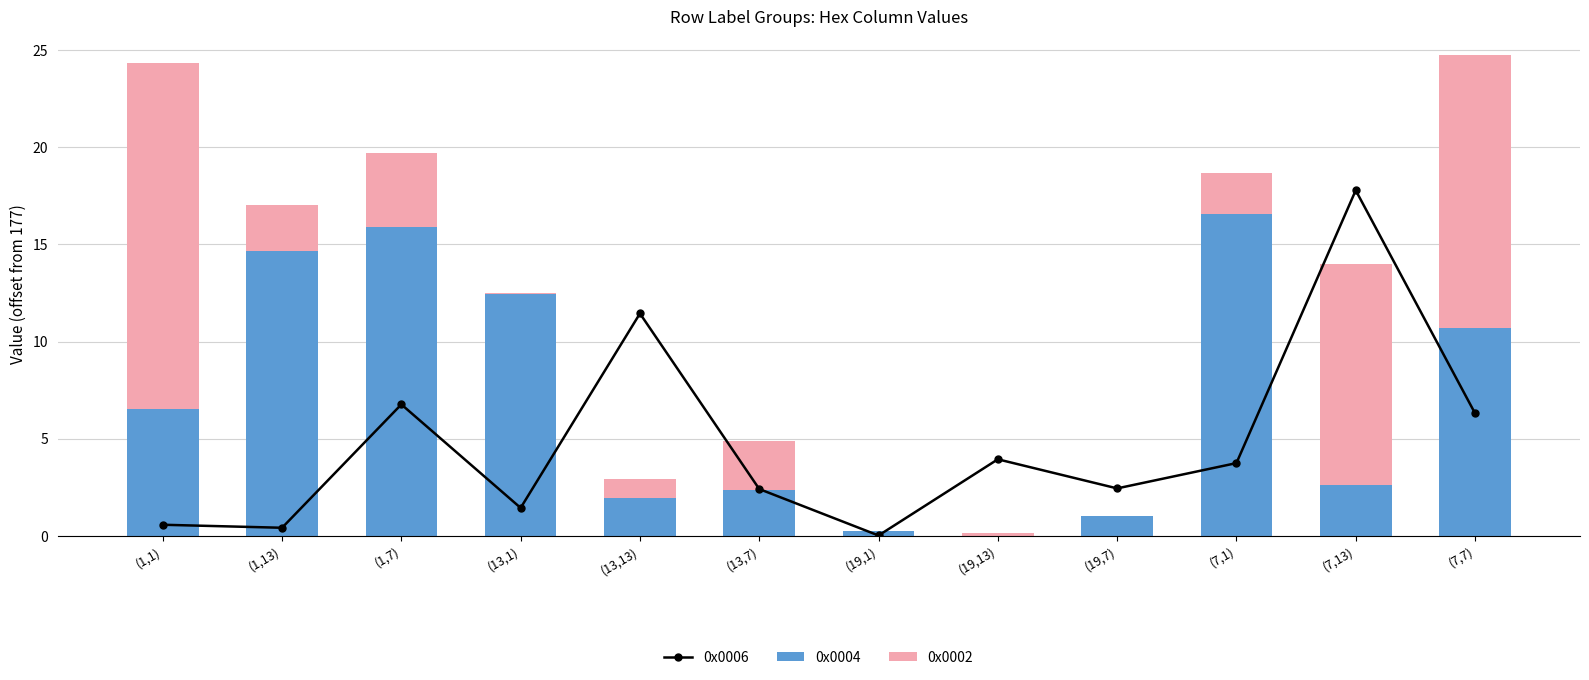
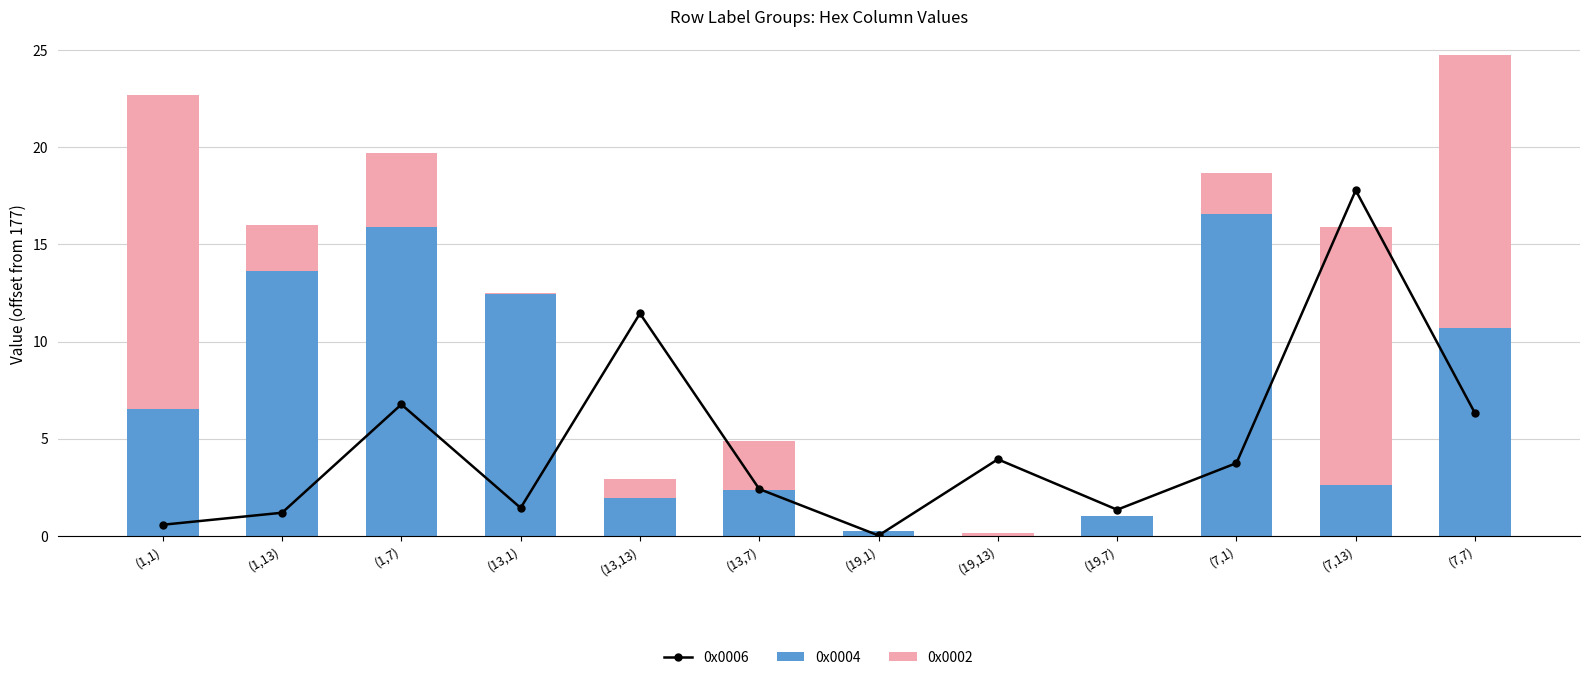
  {
    "0x0006": {
      "(1,1)": 0.6,
-     "(1,13)": 0.4,
+     "(1,13)": 1.2,
      "(1,7)": 6.8,
      "(13,1)": 1.4,
      "(13,13)": 11.4,
      "(13,7)": 2.4,
      "(19,1)": 0.0,
      "(19,13)": 3.9,
-     "(19,7)": 2.4,
+     "(19,7)": 1.3,
      "(7,1)": 3.7,
      "(7,13)": 17.8,
      "(7,7)": 6.3
    },
    "0x0004": {
      "(1,1)": 6.5,
-     "(1,13)": 14.6,
+     "(1,13)": 13.6,
      "(1,7)": 15.9,
      "(13,1)": 12.5,
      "(13,13)": 1.9,
      "(13,7)": 2.3,
      "(19,1)": 0.2,
      "(19,13)": 0.0,
      "(19,7)": 1.0,
      "(7,1)": 16.6,
      "(7,13)": 2.6,
      "(7,7)": 10.7
    },
    "0x0002": {
-     "(1,1)": 17.8,
+     "(1,1)": 16.2,
      "(1,13)": 2.4,
      "(1,7)": 3.8,
      "(13,13)": 1.0,
      "(13,7)": 2.5,
      "(19,1)": 0.0,
      "(7,1)": 2.1,
-     "(7,13)": 11.4,
+     "(7,13)": 13.3,
      "(7,7)": 14.1
    }
  }
